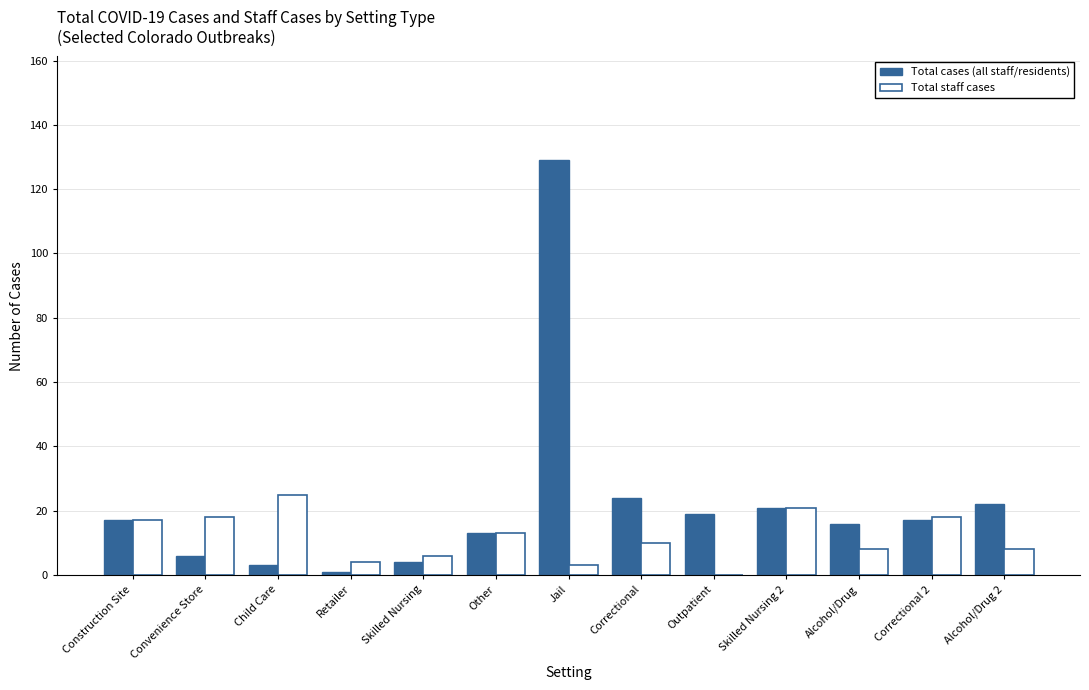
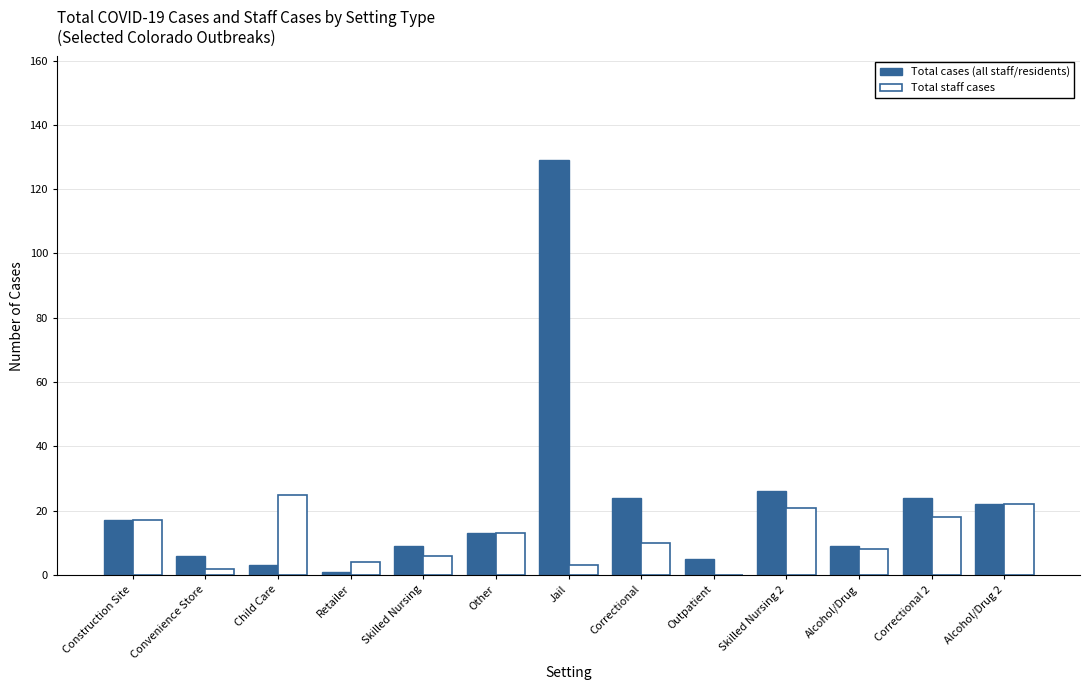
  {
    "Total cases (all staff/residents)": {
      "Construction Site": 17,
      "Convenience Store": 6,
      "Child Care": 3,
      "Retailer": 1,
-     "Skilled Nursing": 4,
+     "Skilled Nursing": 9,
      "Other": 13,
      "Jail": 129,
      "Correctional": 24,
-     "Outpatient": 19,
-     "Skilled Nursing 2": 21,
-     "Alcohol/Drug": 16,
-     "Correctional 2": 17,
+     "Outpatient": 5,
+     "Skilled Nursing 2": 26,
+     "Alcohol/Drug": 9,
+     "Correctional 2": 24,
      "Alcohol/Drug 2": 22
    },
    "Total staff cases": {
      "Construction Site": 17,
-     "Convenience Store": 18,
+     "Convenience Store": 2,
      "Child Care": 25,
      "Retailer": 4,
      "Skilled Nursing": 6,
      "Other": 13,
      "Jail": 3,
      "Correctional": 10,
      "Outpatient": 0,
      "Skilled Nursing 2": 21,
      "Alcohol/Drug": 8,
      "Correctional 2": 18,
-     "Alcohol/Drug 2": 8
+     "Alcohol/Drug 2": 22
    }
  }
